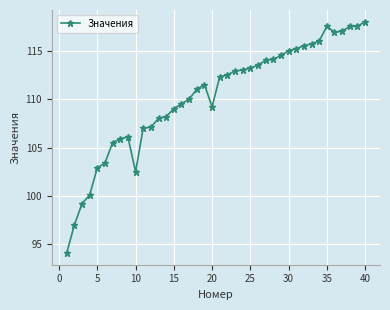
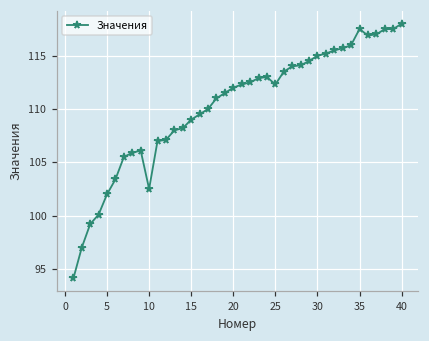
  {
-   "5": 103,
+   "5": 102,
    "10": 103,
    "15": 109,
-   "20": 109,
-   "25": 113,
+   "20": 112,
+   "25": 112,
    "30": 115,
    "35": 118,
    "40": 118
  }
